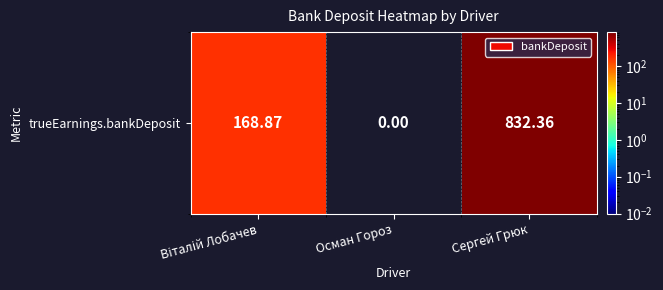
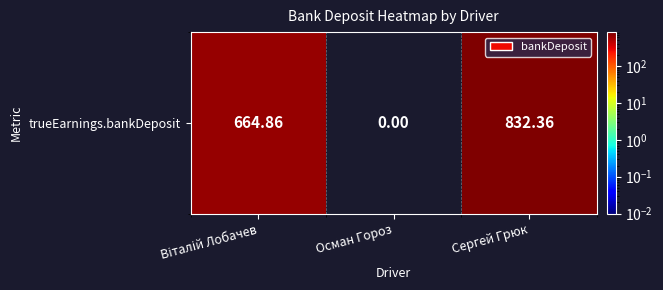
  {
    "trueEarnings.bankDeposit": {
-     "Віталій Лобачев": 168.87,
+     "Віталій Лобачев": 664.86,
      "Осман Гороз": 0.00,
      "Сергей Грюк": 832.36
    }
  }
